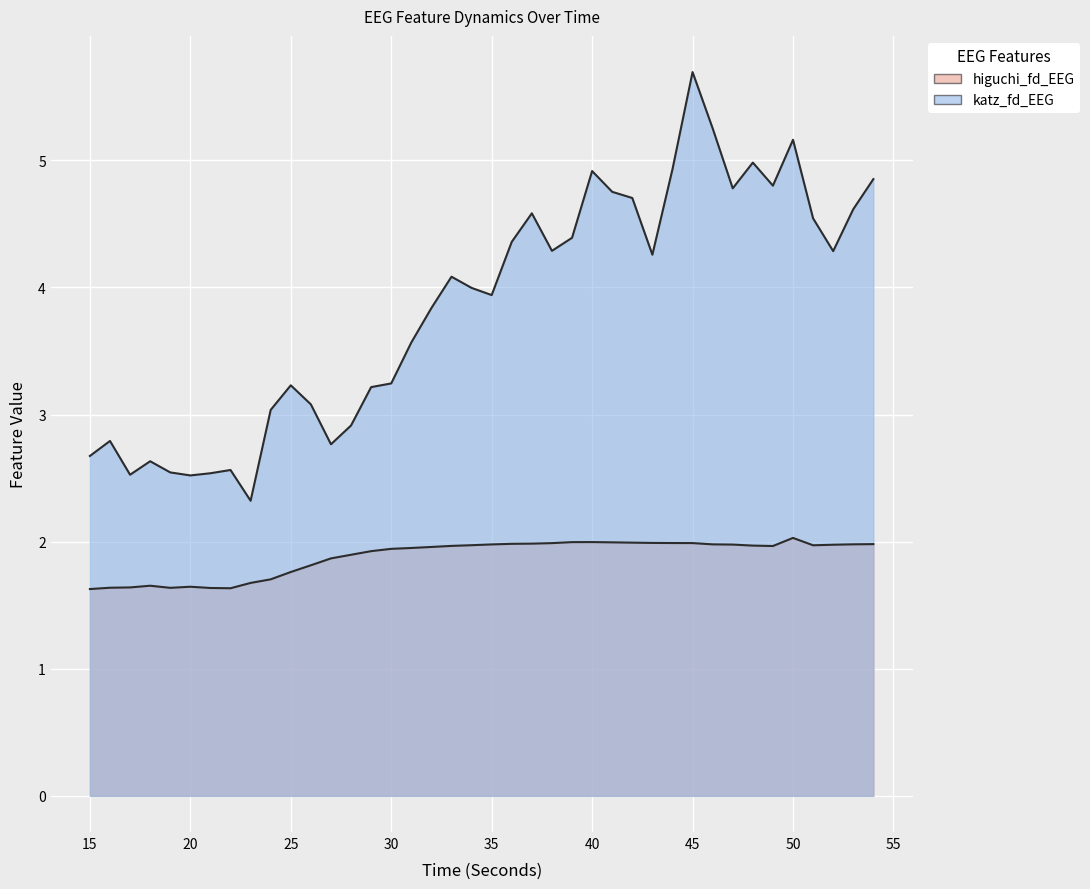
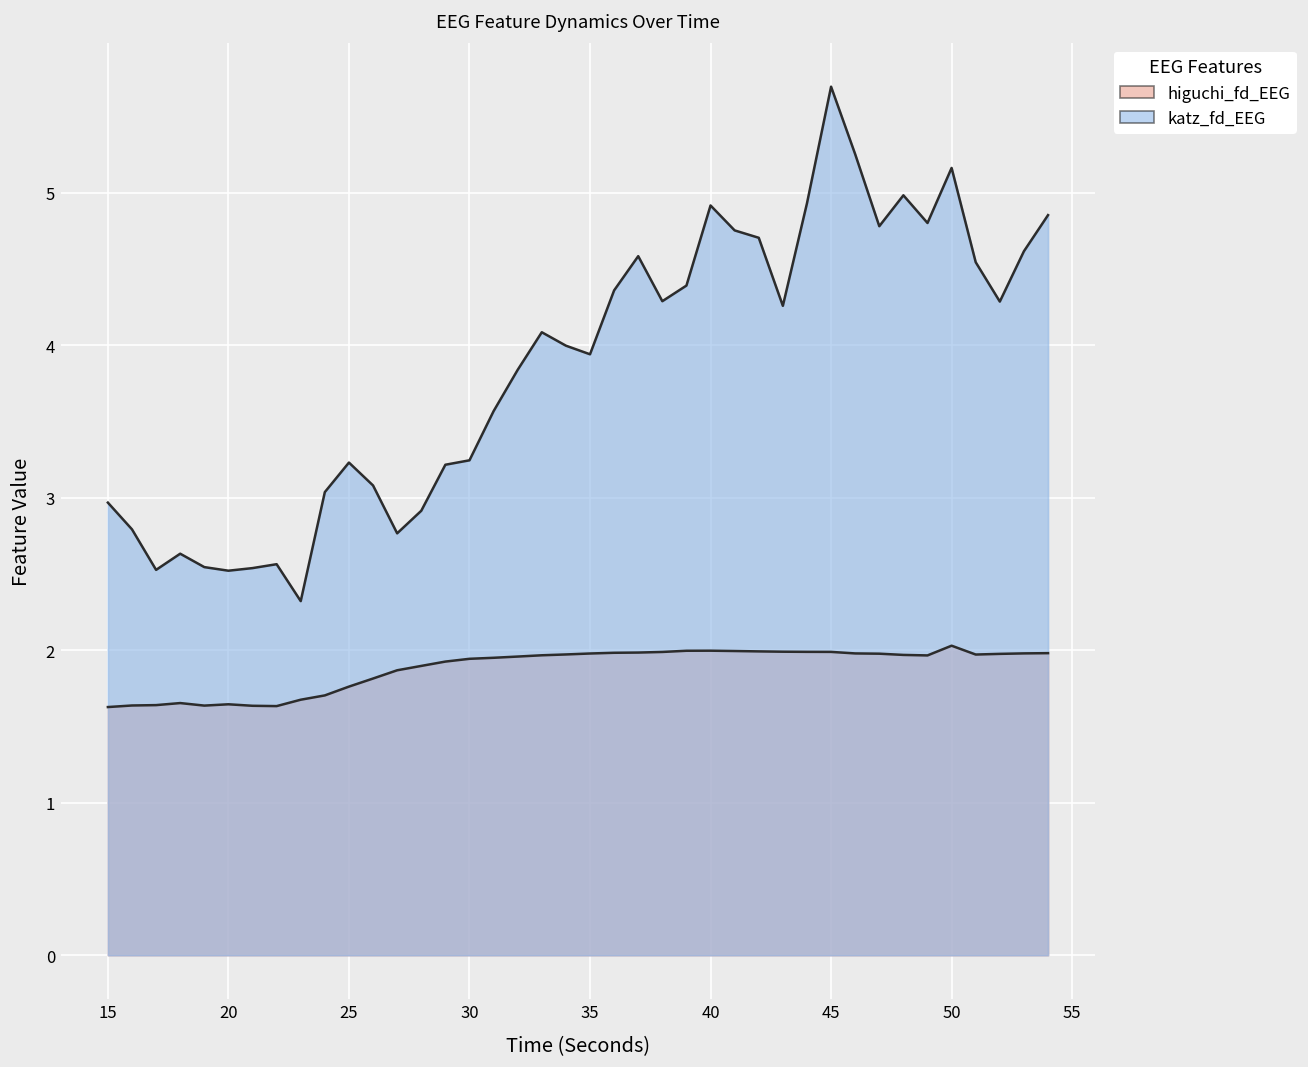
  {
    "higuchi_fd_EEG": {
      "15": 1.63,
      "20": 1.65,
      "25": 1.76,
      "30": 1.94,
      "35": 1.98,
      "40": 2.00,
      "45": 1.99,
      "50": 2.03
    },
    "katz_fd_EEG": {
-     "15": 2.67,
+     "15": 2.97,
      "20": 2.52,
      "25": 3.23,
      "30": 3.24,
      "35": 3.94,
      "40": 4.92,
      "45": 5.69,
      "50": 5.16
    }
  }
